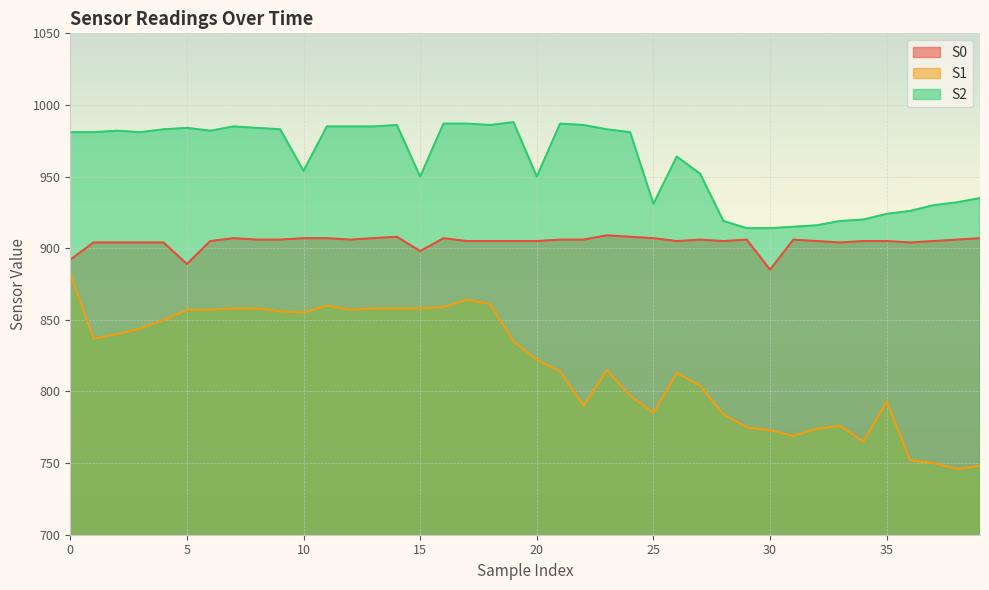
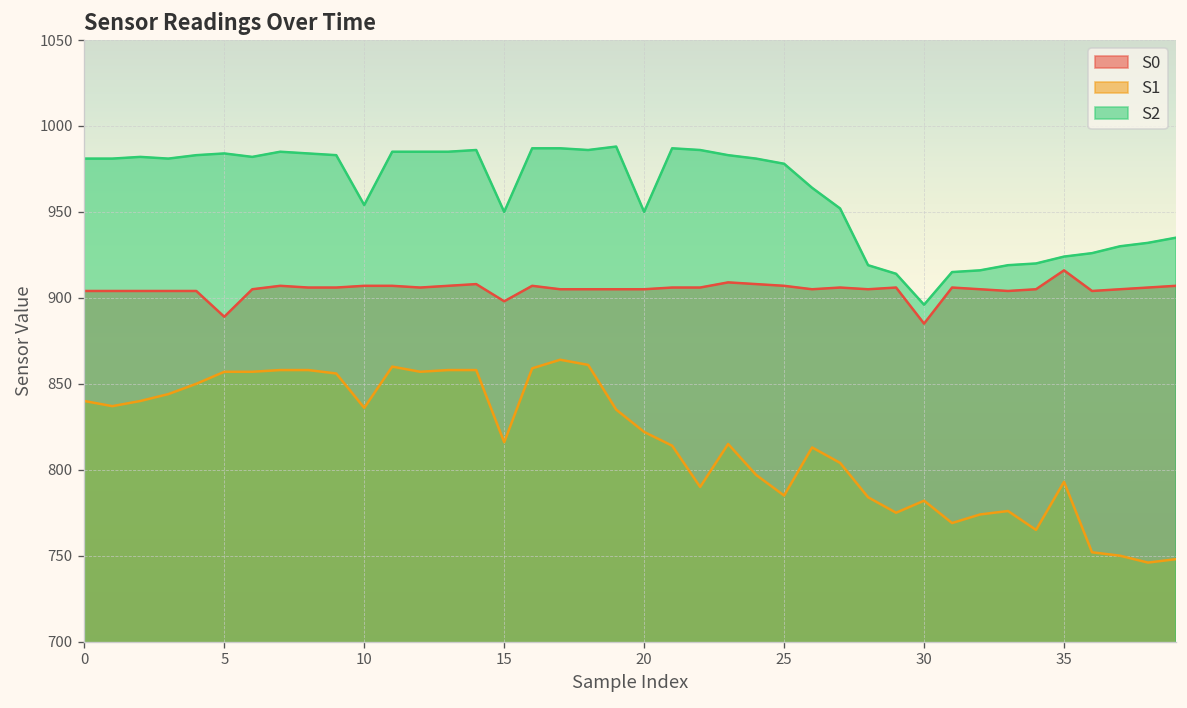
  {
    "S0": {
-     "0": 892,
+     "0": 904,
      "5": 889,
      "10": 907,
      "15": 898,
      "20": 905,
      "25": 907,
      "30": 885,
-     "35": 905
+     "35": 916
    },
    "S1": {
-     "0": 882,
+     "0": 840,
      "5": 857,
-     "10": 855,
-     "15": 858,
+     "10": 836,
+     "15": 816,
      "20": 822,
      "25": 785,
-     "30": 773,
+     "30": 782,
      "35": 793
    },
    "S2": {
      "0": 981,
      "5": 984,
      "10": 954,
      "15": 950,
      "20": 950,
-     "25": 931,
-     "30": 914,
+     "25": 978,
+     "30": 896,
      "35": 924
    }
  }
